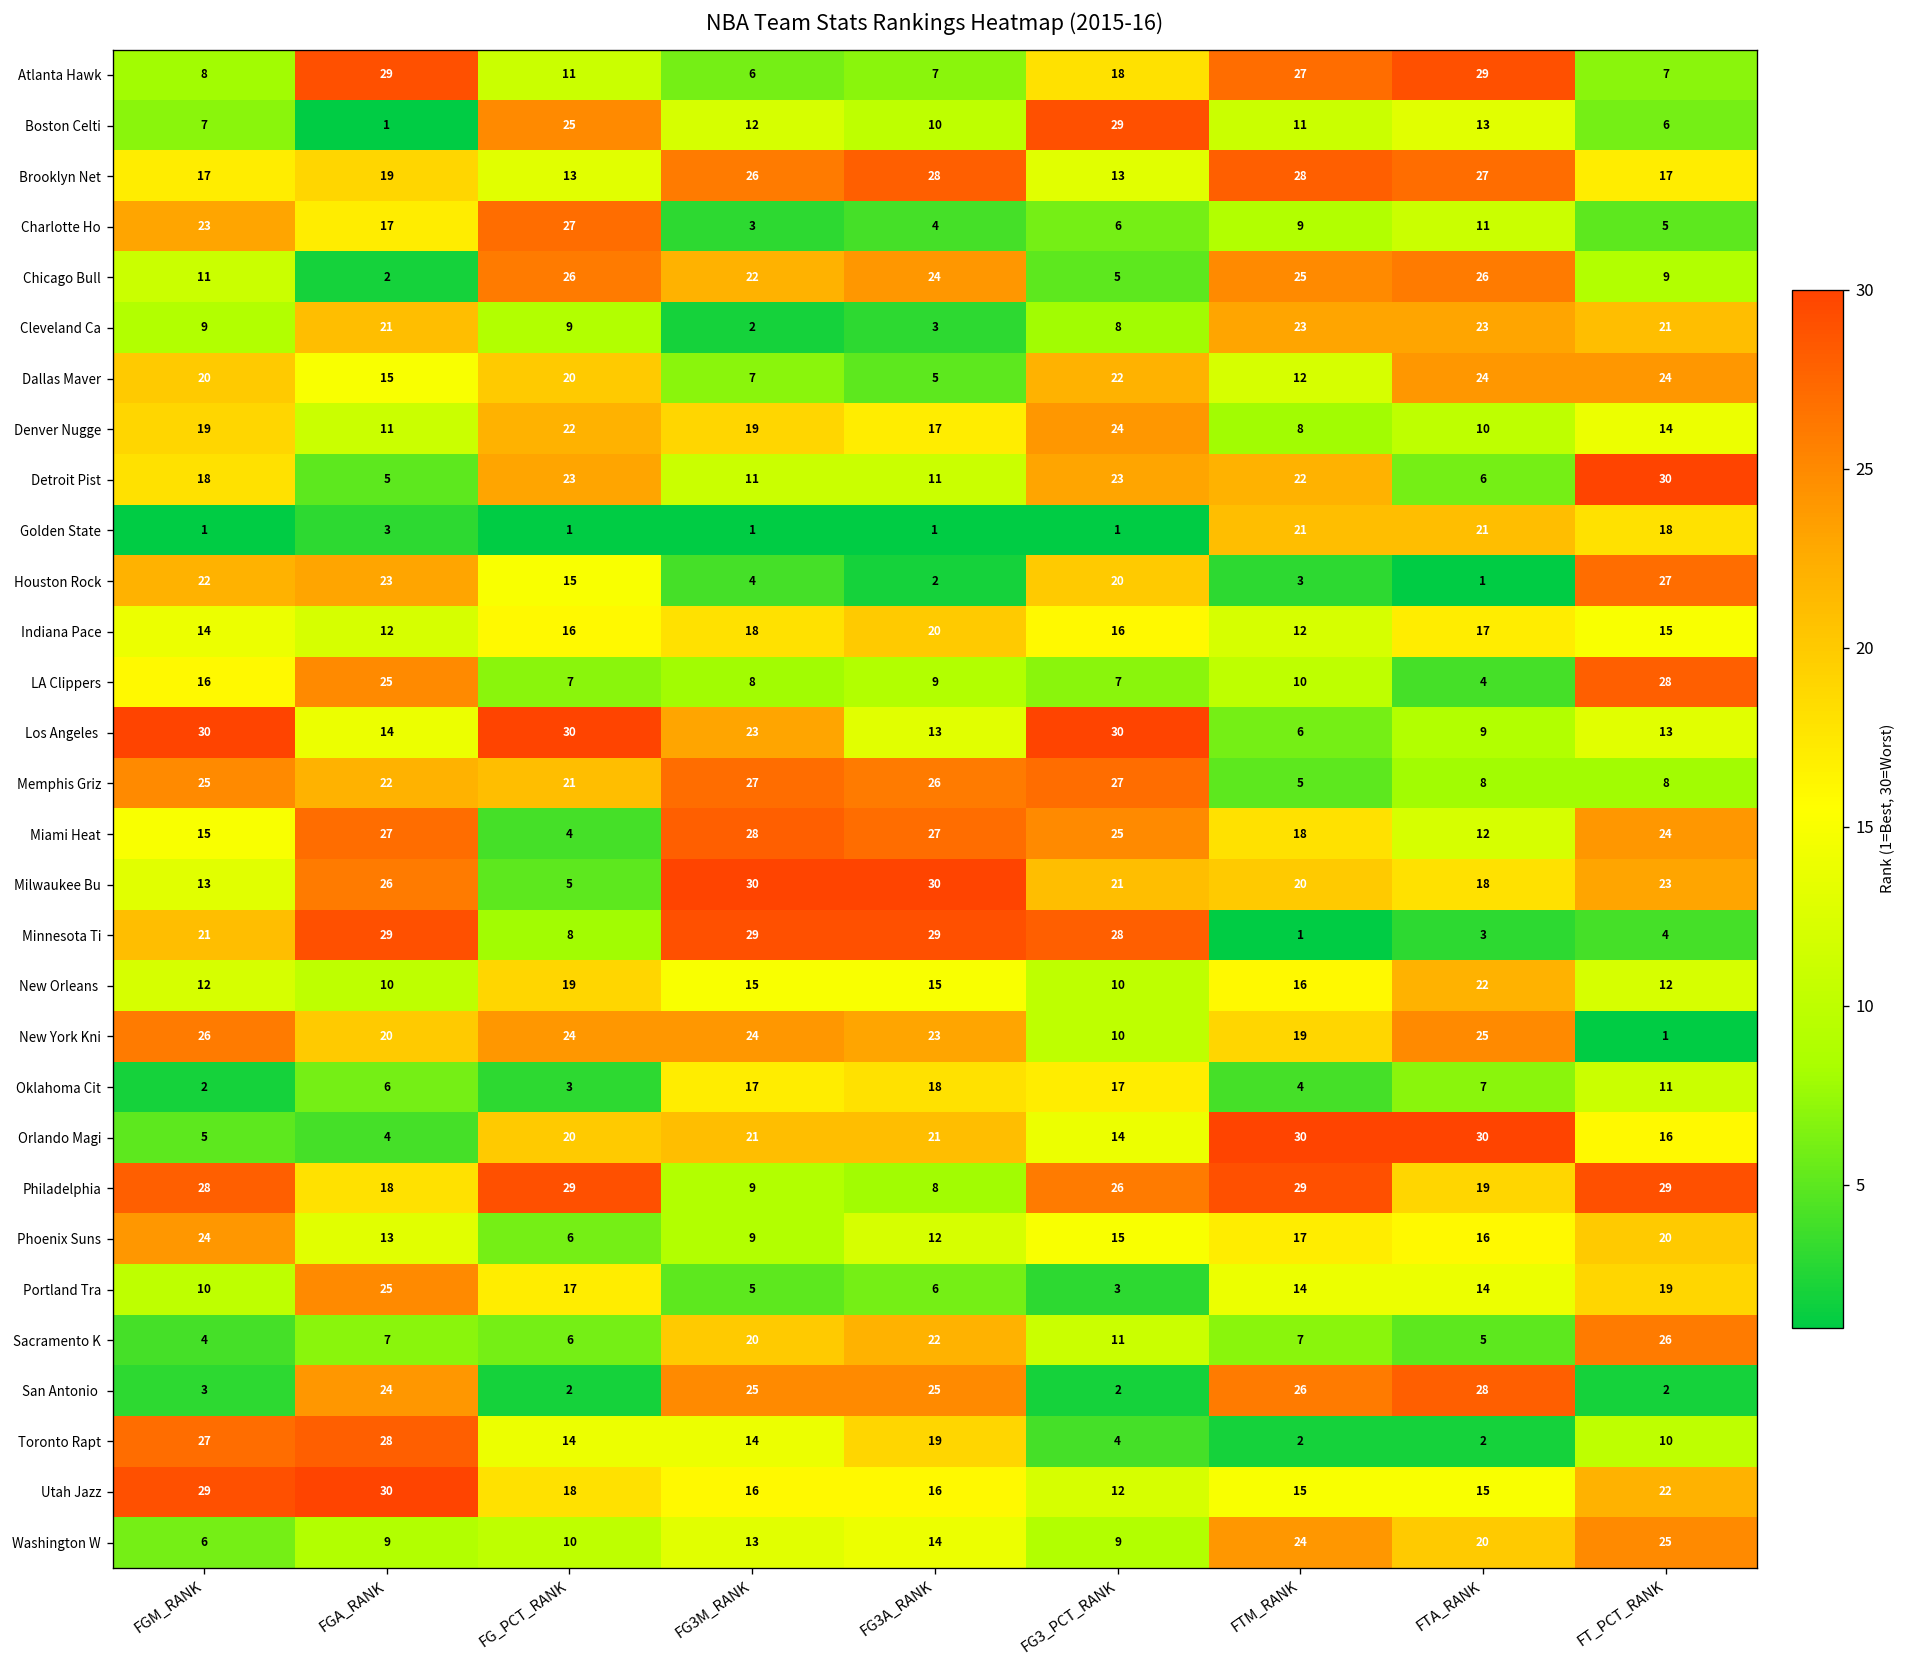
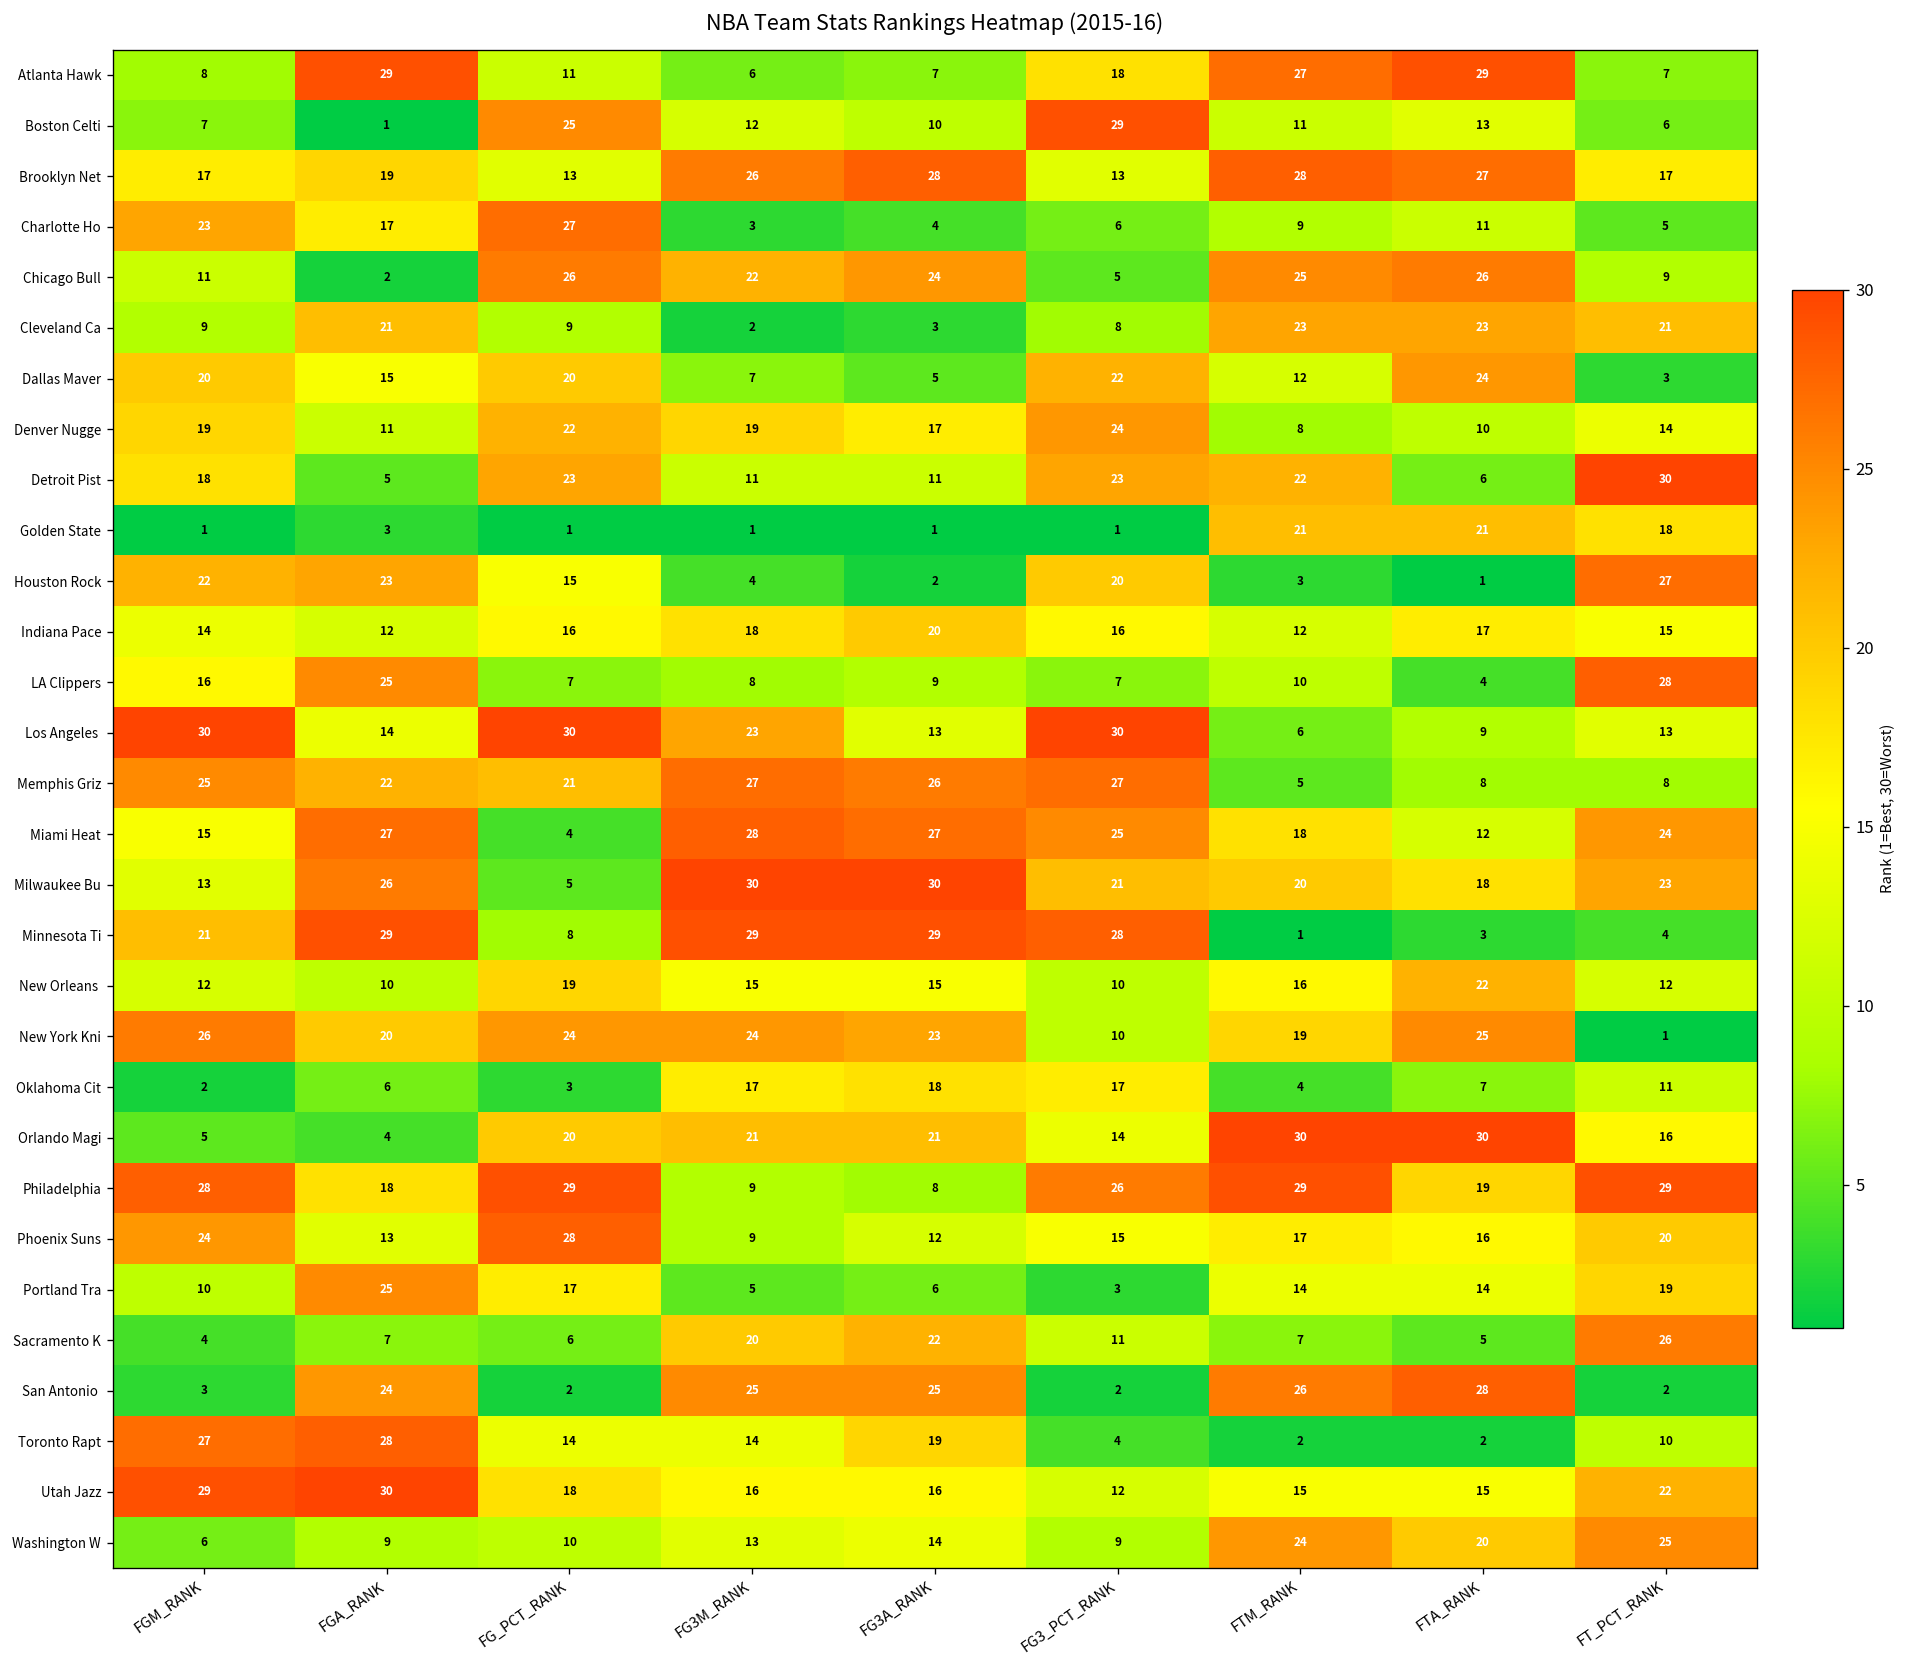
  {
    "Dallas Maver": {
      "FGM_RANK": 20,
      "FGA_RANK": 15,
      "FG_PCT_RANK": 20,
      "FG3M_RANK": 7,
      "FG3A_RANK": 5,
      "FG3_PCT_RANK": 22,
      "FTM_RANK": 12,
      "FTA_RANK": 24,
-     "FT_PCT_RANK": 24
+     "FT_PCT_RANK": 3
    },
    "Phoenix Suns": {
      "FGM_RANK": 24,
      "FGA_RANK": 13,
-     "FG_PCT_RANK": 6,
+     "FG_PCT_RANK": 28,
      "FG3M_RANK": 9,
      "FG3A_RANK": 12,
      "FG3_PCT_RANK": 15,
      "FTM_RANK": 17,
      "FTA_RANK": 16,
      "FT_PCT_RANK": 20
    }
  }
